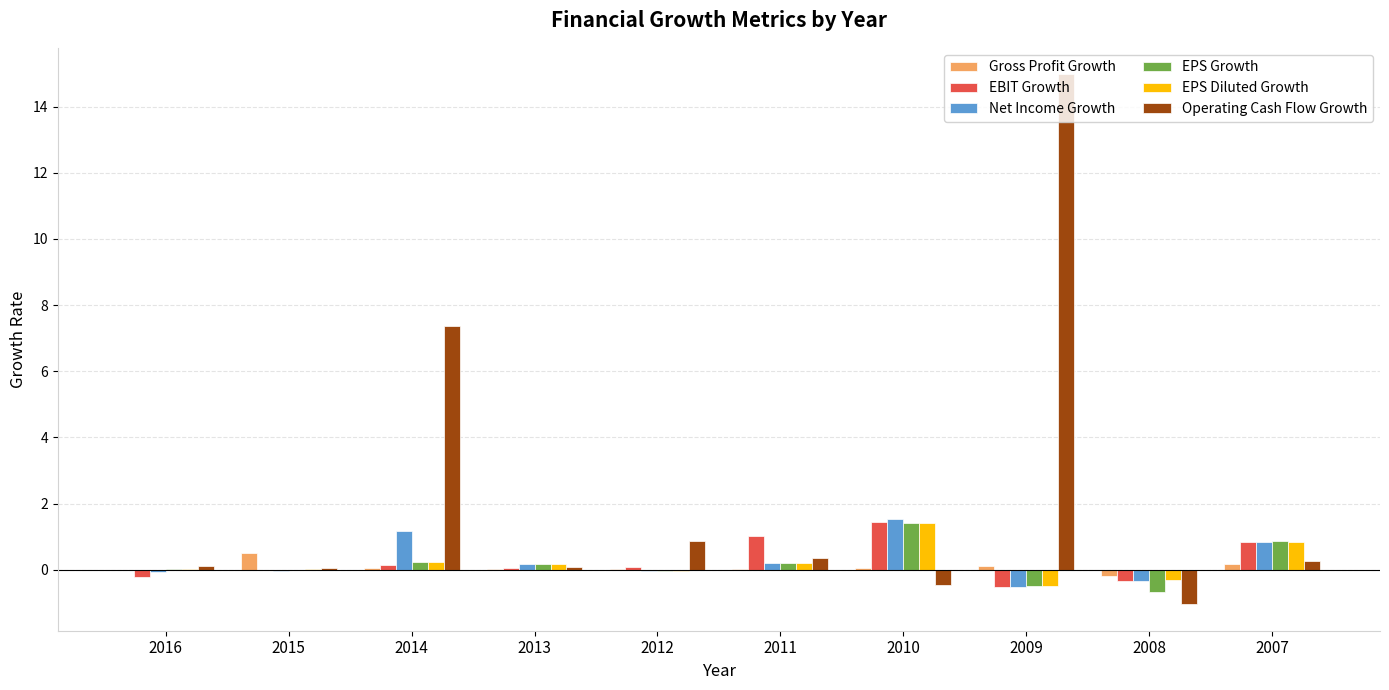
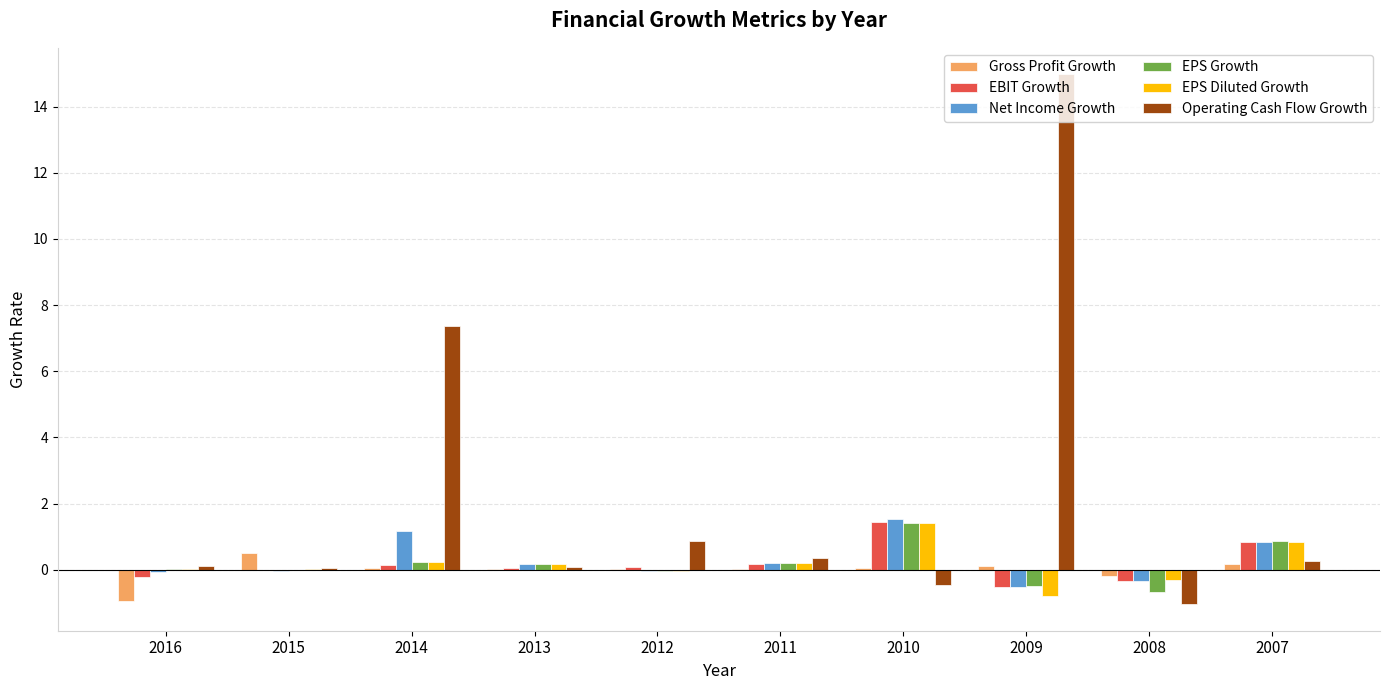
  {
    "Gross Profit Growth": {
-     "2016": 0.0,
+     "2016": -1.0,
      "2015": 0.5,
      "2009": 0.1,
      "2008": -0.2,
      "2007": 0.2
    },
    "EBIT Growth": {
      "2016": -0.2,
      "2014": 0.1,
      "2012": 0.1,
-     "2011": 1.0,
+     "2011": 0.2,
      "2010": 1.5,
      "2009": -0.5,
      "2008": -0.3,
      "2007": 0.8
    },
    "Net Income Growth": {
      "2014": 1.2,
      "2013": 0.2,
      "2011": 0.2,
      "2010": 1.5,
      "2009": -0.5,
      "2008": -0.3,
      "2007": 0.8
    },
    "EPS Growth": {
      "2014": 0.2,
      "2013": 0.2,
      "2011": 0.2,
      "2010": 1.4,
      "2009": -0.5,
      "2008": -0.7,
      "2007": 0.9
    },
    "EPS Diluted Growth": {
      "2014": 0.2,
      "2013": 0.2,
      "2011": 0.2,
      "2010": 1.4,
-     "2009": -0.5,
+     "2009": -0.8,
      "2008": -0.3,
      "2007": 0.9
    },
    "Operating Cash Flow Growth": {
      "2016": 0.1,
      "2014": 7.4,
      "2013": 0.1,
      "2012": 0.9,
      "2011": 0.4,
      "2010": -0.5,
      "2008": -1.0,
      "2007": 0.3
    }
  }
